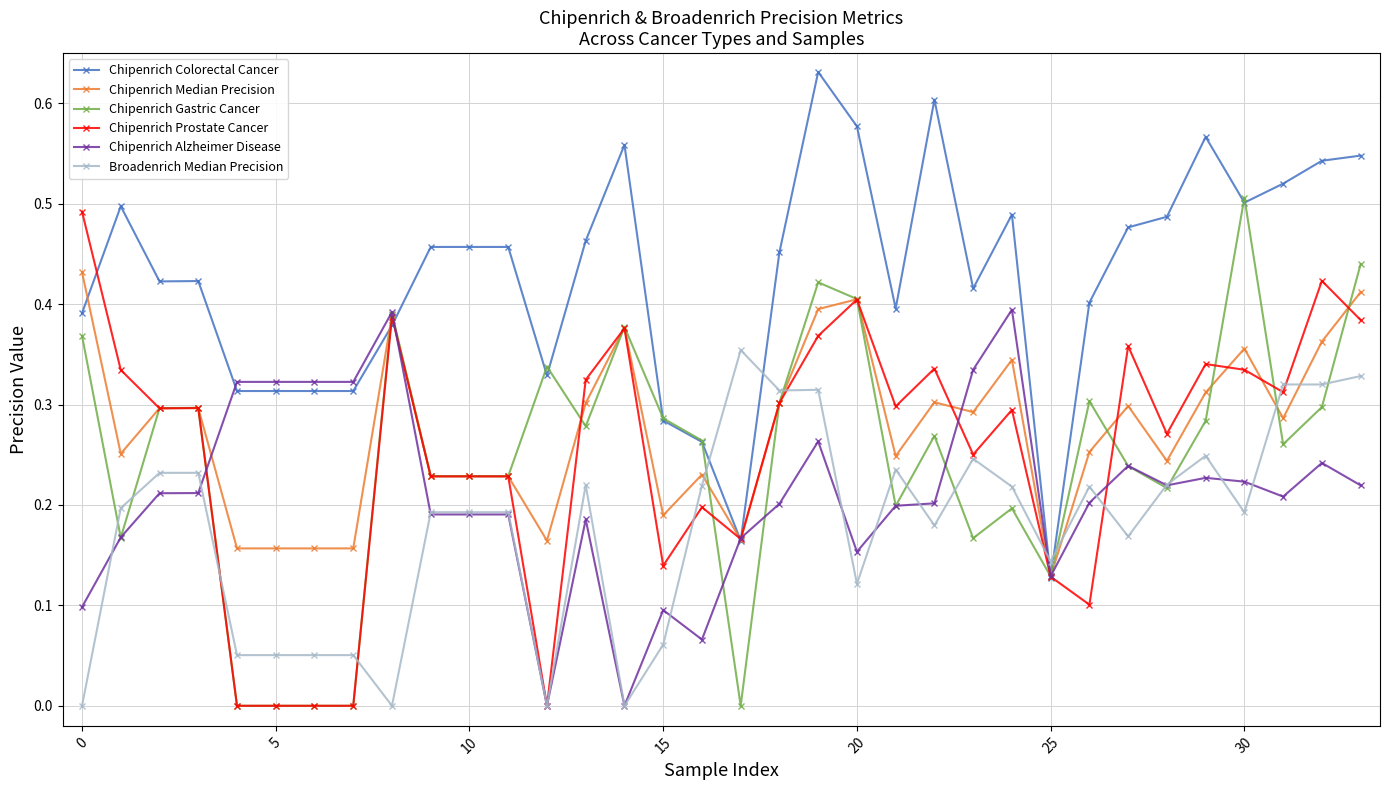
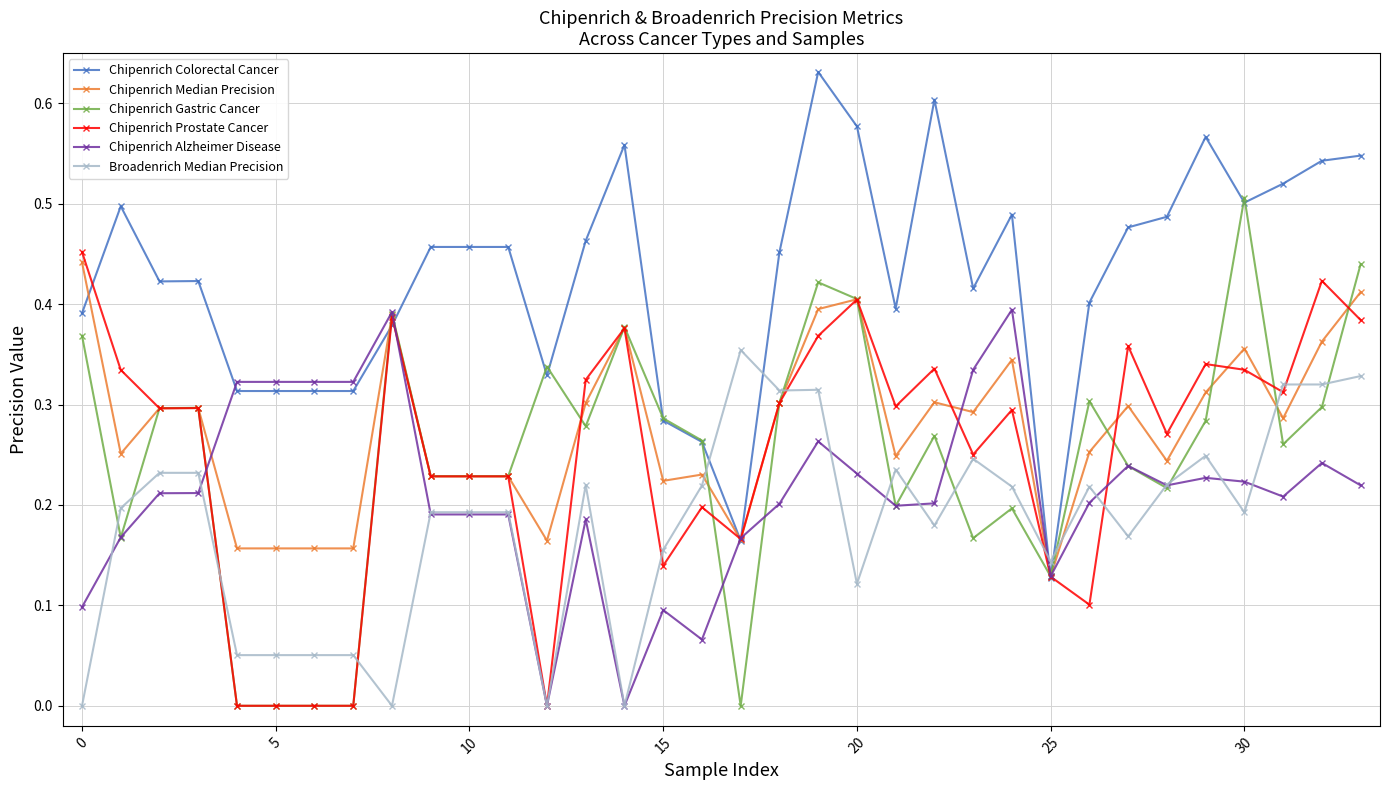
  {
    "Chipenrich Colorectal Cancer": {
      "0": 0.391,
      "5": 0.313,
      "10": 0.457,
      "20": 0.577,
      "30": 0.501
    },
    "Chipenrich Median Precision": {
-     "0": 0.432,
+     "0": 0.442,
      "5": 0.157,
-     "15": 0.190,
+     "15": 0.224,
      "30": 0.356
    },
    "Chipenrich Gastric Cancer": {
      "0": 0.369,
      "30": 0.506
    },
    "Chipenrich Prostate Cancer": {
-     "0": 0.492,
+     "0": 0.452,
      "15": 0.140,
      "30": 0.335
    },
    "Chipenrich Alzheimer Disease": {
      "0": 0.098,
      "5": 0.323,
      "15": 0.095,
-     "20": 0.153,
+     "20": 0.231,
      "30": 0.223
    },
    "Broadenrich Median Precision": {
      "0": 0.000,
      "5": 0.050,
-     "15": 0.061,
+     "15": 0.155,
      "20": 0.121,
      "25": 0.144,
      "30": 0.193
    }
  }
